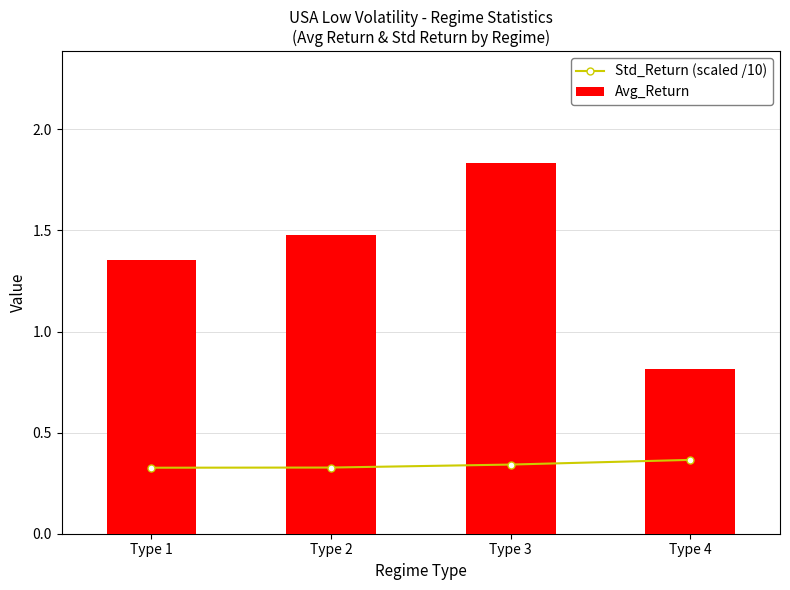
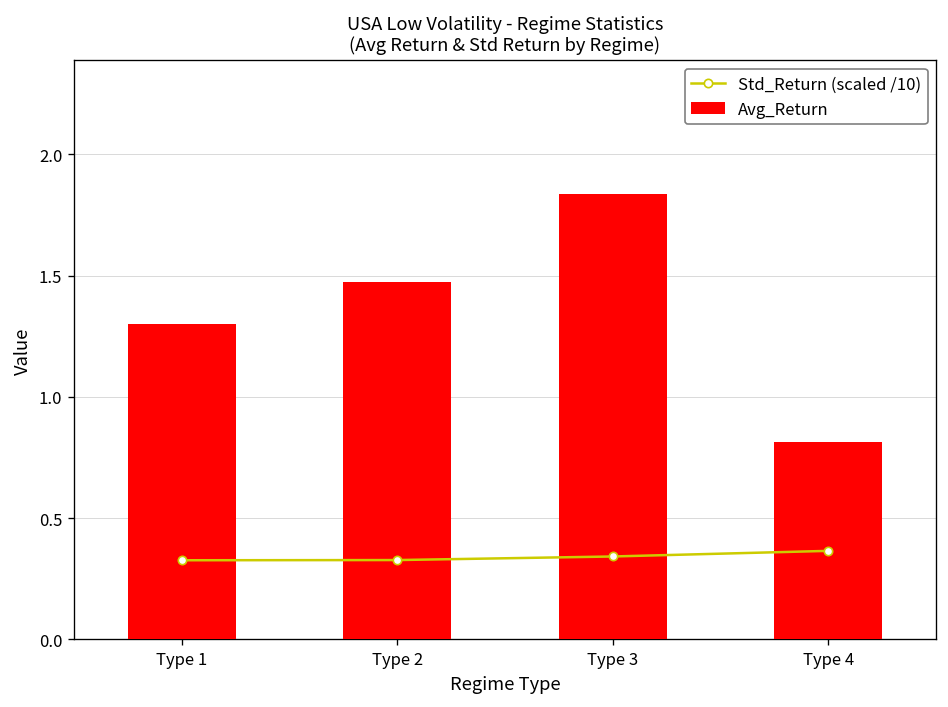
  {
    "Avg_Return": {
-     "Type 1": 1.35,
+     "Type 1": 1.30,
      "Type 2": 1.48,
      "Type 3": 1.84,
      "Type 4": 0.81
    },
    "Std_Return (scaled /10)": {
      "Type 1": 0.33,
      "Type 2": 0.33,
      "Type 3": 0.34,
      "Type 4": 0.37
    }
  }
